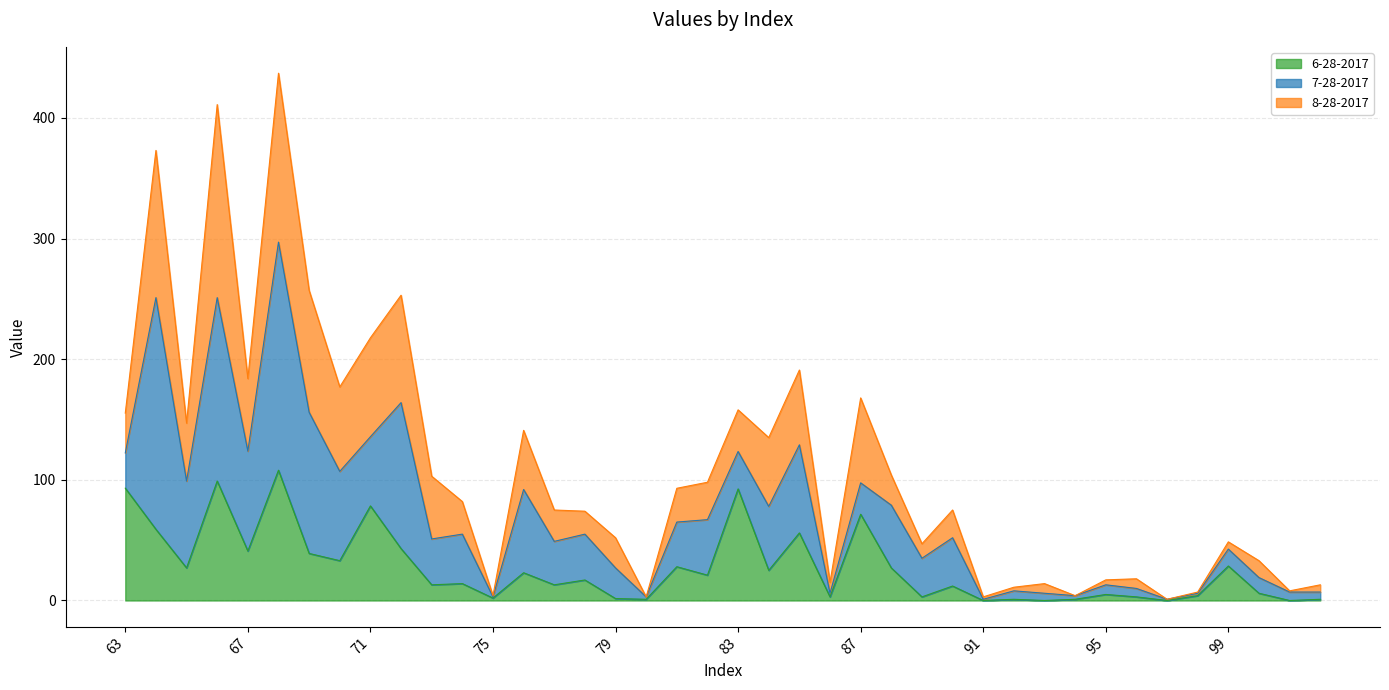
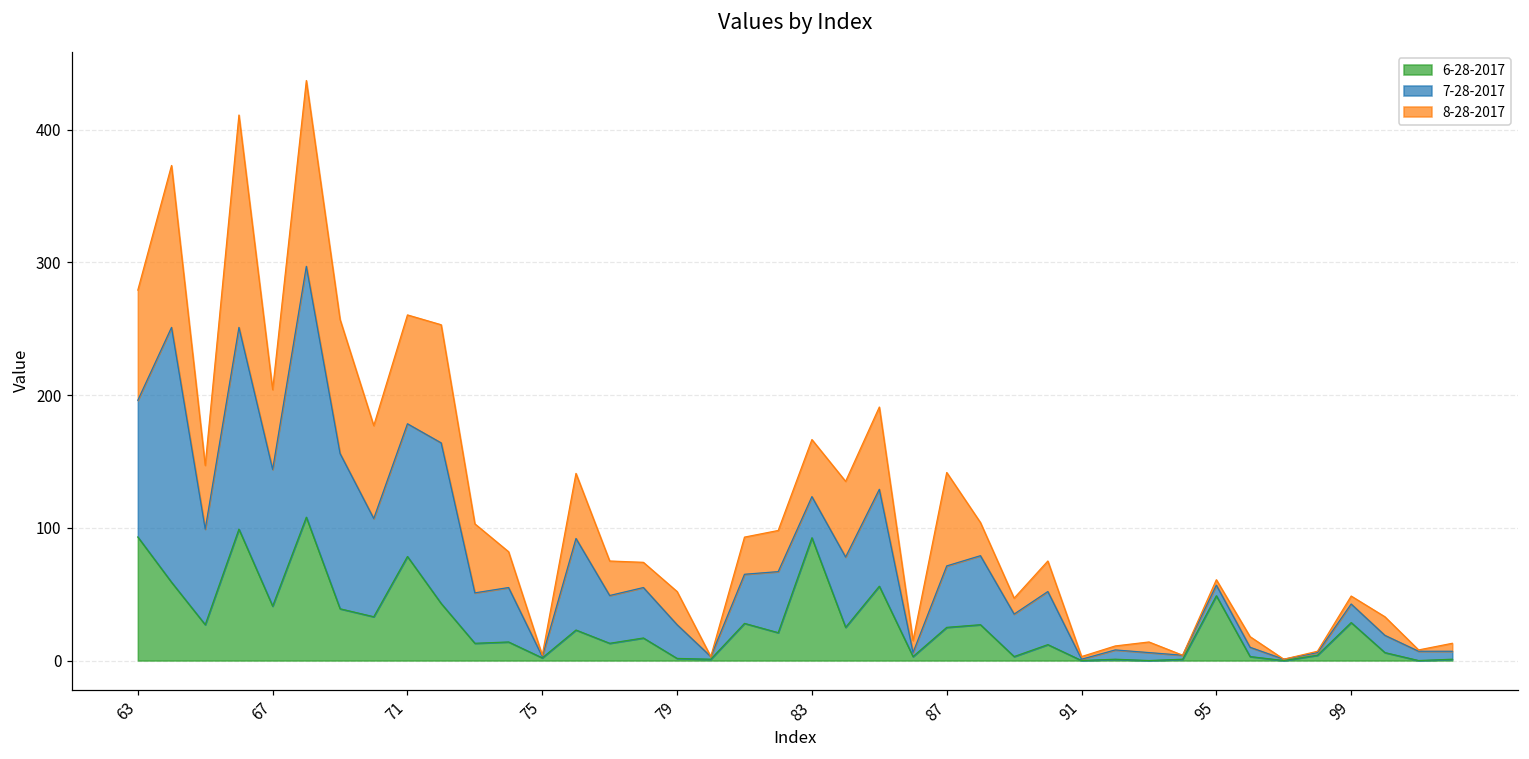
  {
    "6-28-2017": {
      "63": 93,
      "67": 41,
      "71": 78,
      "79": 2,
      "83": 93,
-     "87": 72,
-     "95": 5,
+     "87": 25,
+     "95": 49,
      "99": 29
    },
    "7-28-2017": {
-     "63": 29,
-     "67": 83,
-     "71": 57,
+     "63": 103,
+     "67": 103,
+     "71": 100,
      "79": 25,
      "83": 31,
-     "87": 26,
+     "87": 46,
      "95": 8,
      "99": 14
    },
    "8-28-2017": {
-     "63": 33,
+     "63": 83,
      "67": 60,
      "71": 82,
      "79": 25,
-     "83": 35,
+     "83": 43,
      "87": 70,
      "95": 4,
      "99": 6
    }
  }
